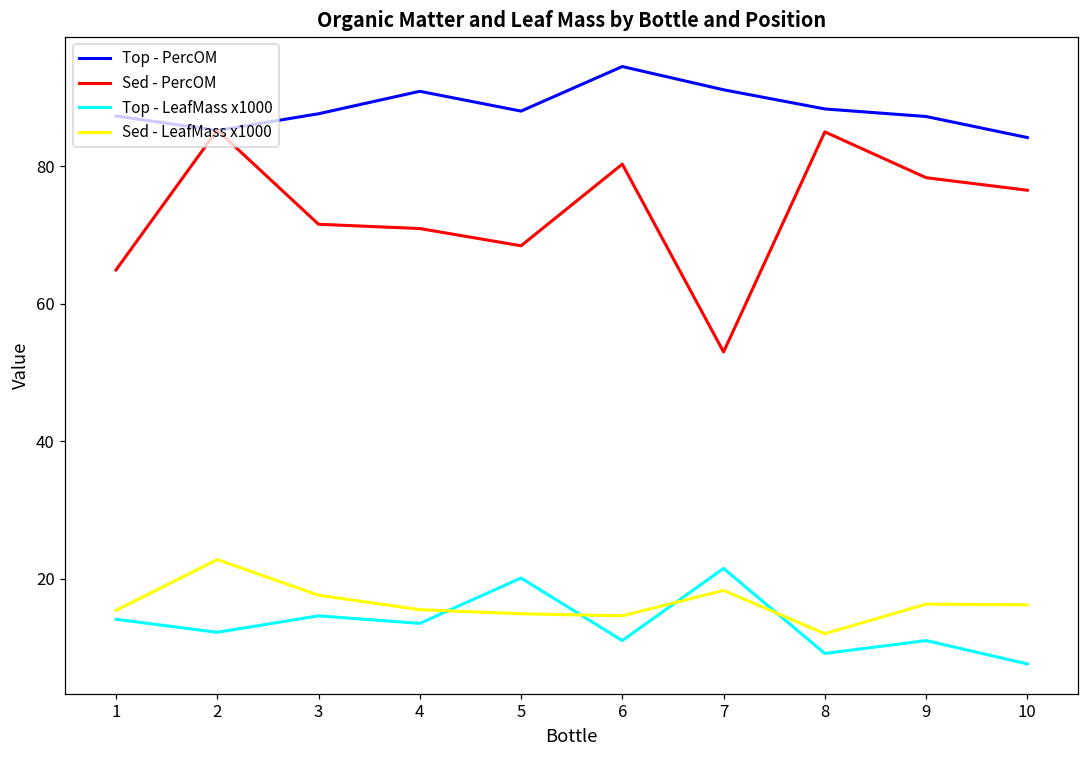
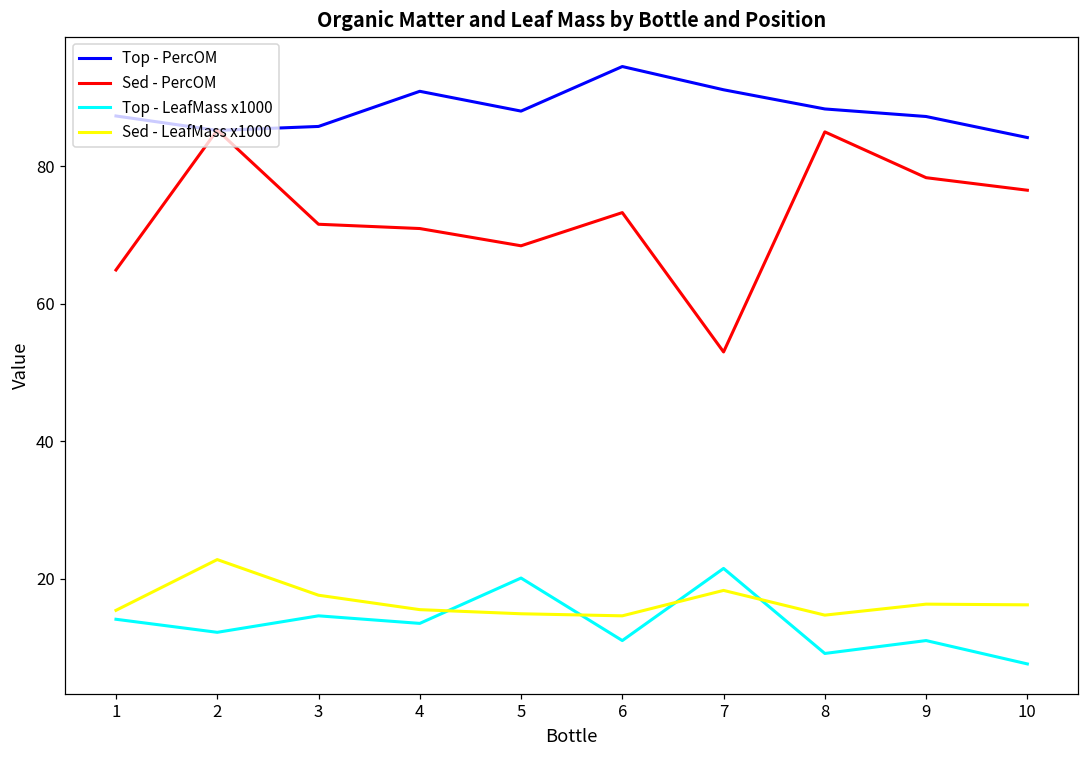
  {
    "Top - PercOM": {
-     "3": 88,
+     "3": 86,
      "4": 91,
      "5": 88,
      "6": 95,
      "7": 91,
      "8": 88,
      "9": 87,
      "10": 84
    },
    "Sed - PercOM": {
      "1": 65,
      "3": 72,
      "4": 71,
      "5": 68,
-     "6": 80,
+     "6": 73,
      "7": 53,
      "8": 85,
      "9": 78,
      "10": 77
    },
    "Top - LeafMass x1000": {
      "1": 14,
      "2": 12,
      "3": 15,
      "4": 14,
      "5": 20,
      "6": 11,
      "7": 22,
      "8": 9,
      "9": 11,
      "10": 8
    },
    "Sed - LeafMass x1000": {
      "1": 15,
      "2": 23,
      "3": 18,
      "4": 16,
      "5": 15,
      "6": 15,
      "7": 18,
-     "8": 12,
+     "8": 15,
      "9": 16,
      "10": 16
    }
  }
